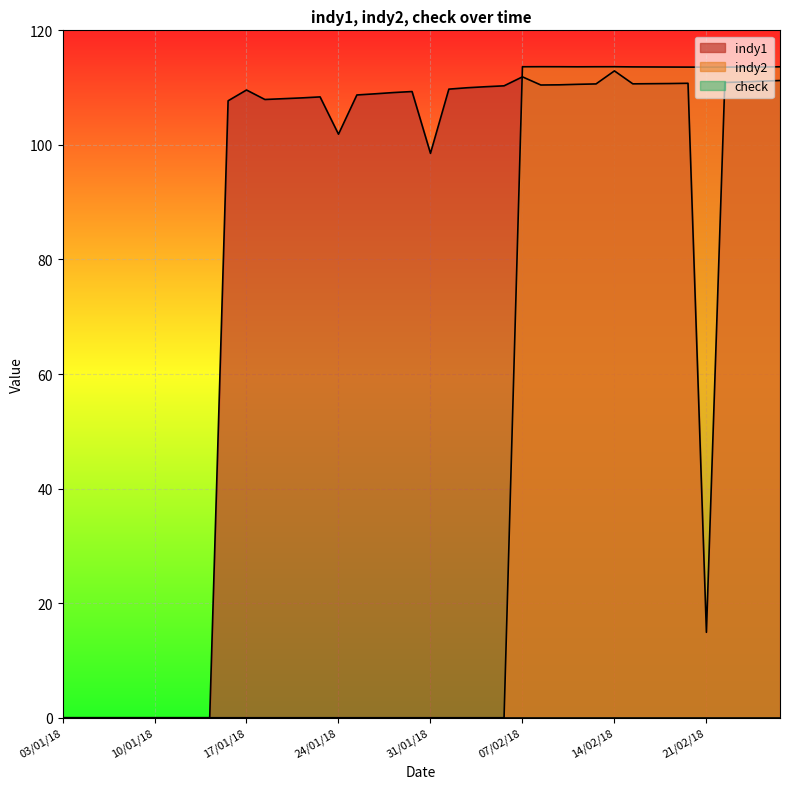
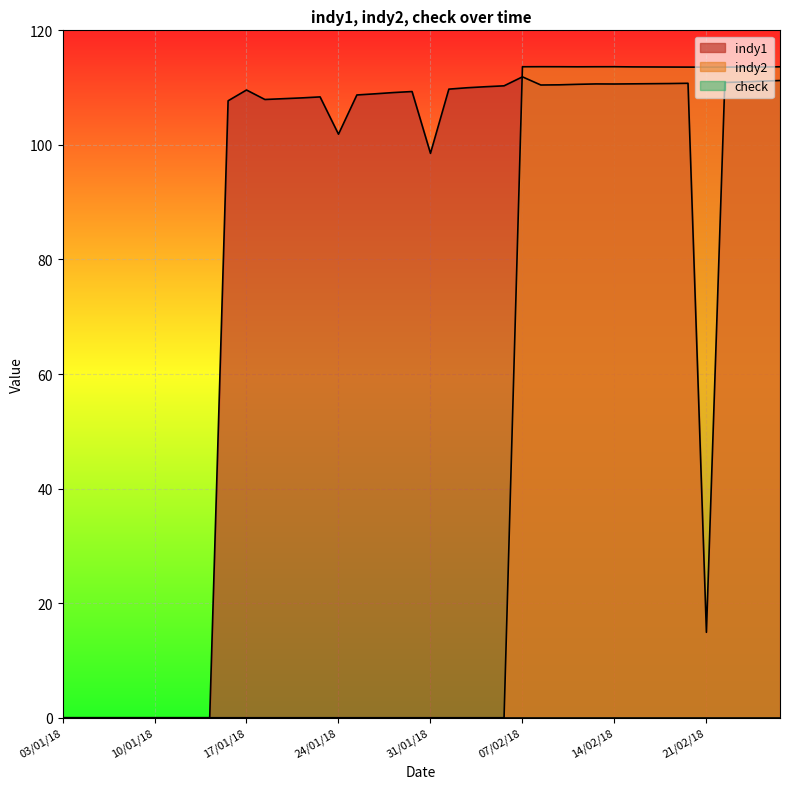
  {
    "indy1": {
      "17/01/18": 110,
      "24/01/18": 102,
      "31/01/18": 99,
      "07/02/18": 112,
-     "14/02/18": 113,
+     "14/02/18": 111,
      "21/02/18": 15
    },
    "indy2": {
      "07/02/18": 114,
      "14/02/18": 114
    },
    "check": {
      "07/02/18": 0,
      "14/02/18": 0,
      "21/02/18": 0
    }
  }
